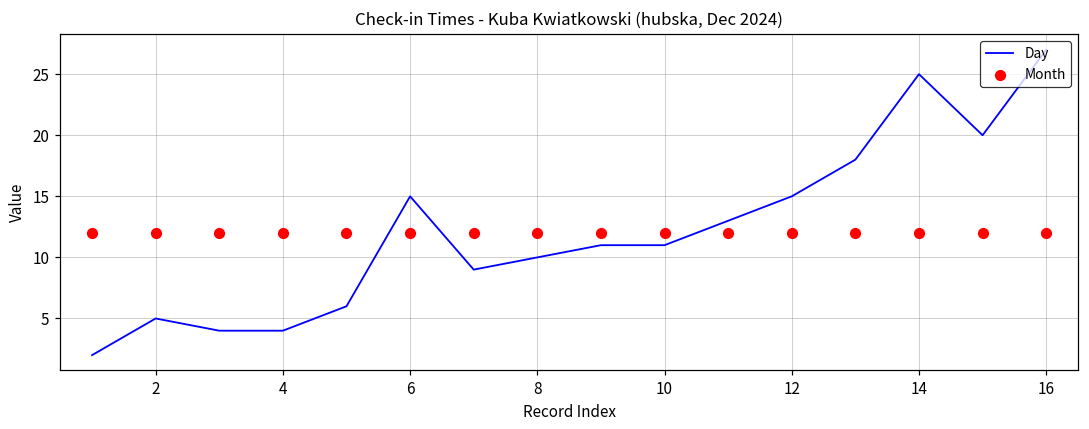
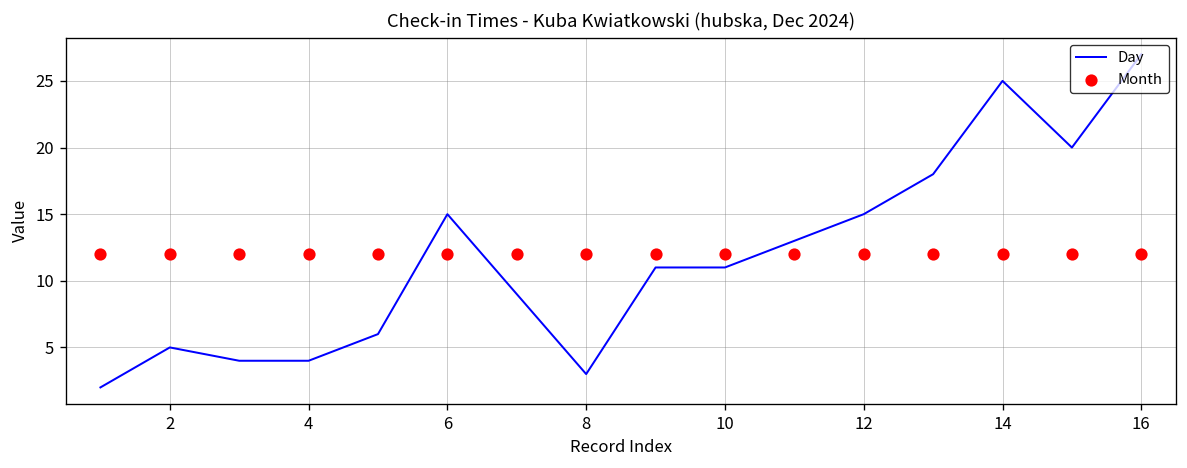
  {
    "Day": {
      "2": 5,
      "4": 4,
      "6": 15,
-     "8": 10,
+     "8": 3,
      "10": 11,
      "12": 15,
      "14": 25
    }
  }
